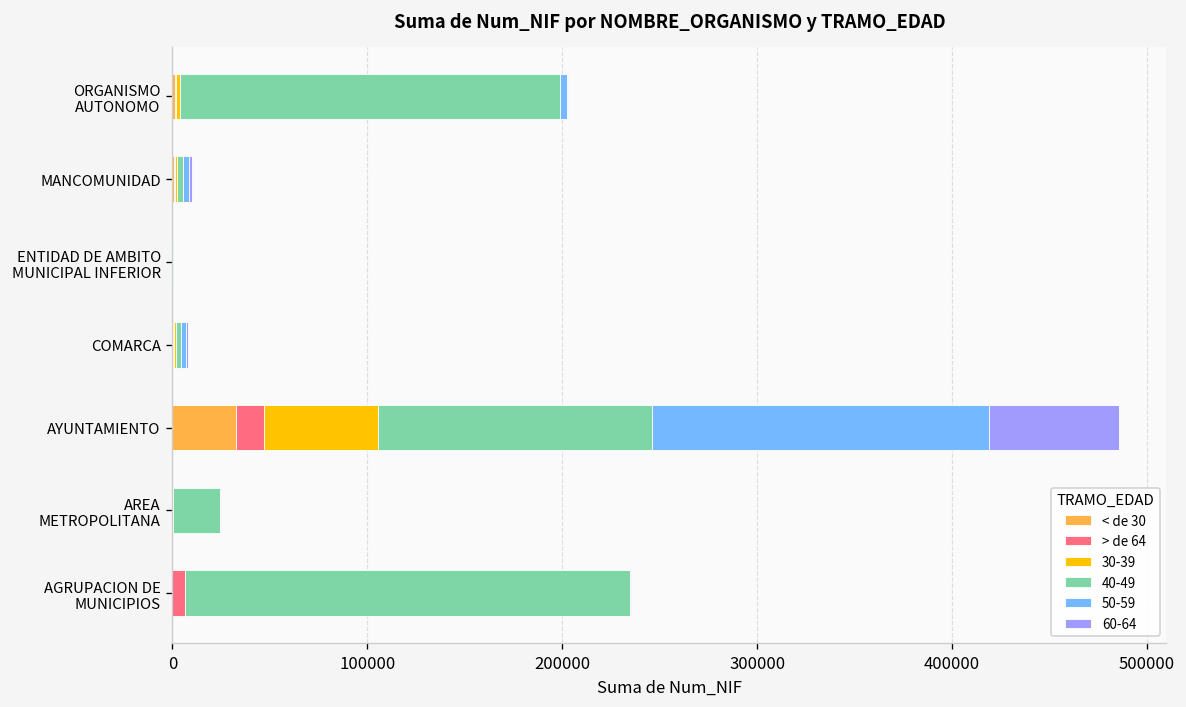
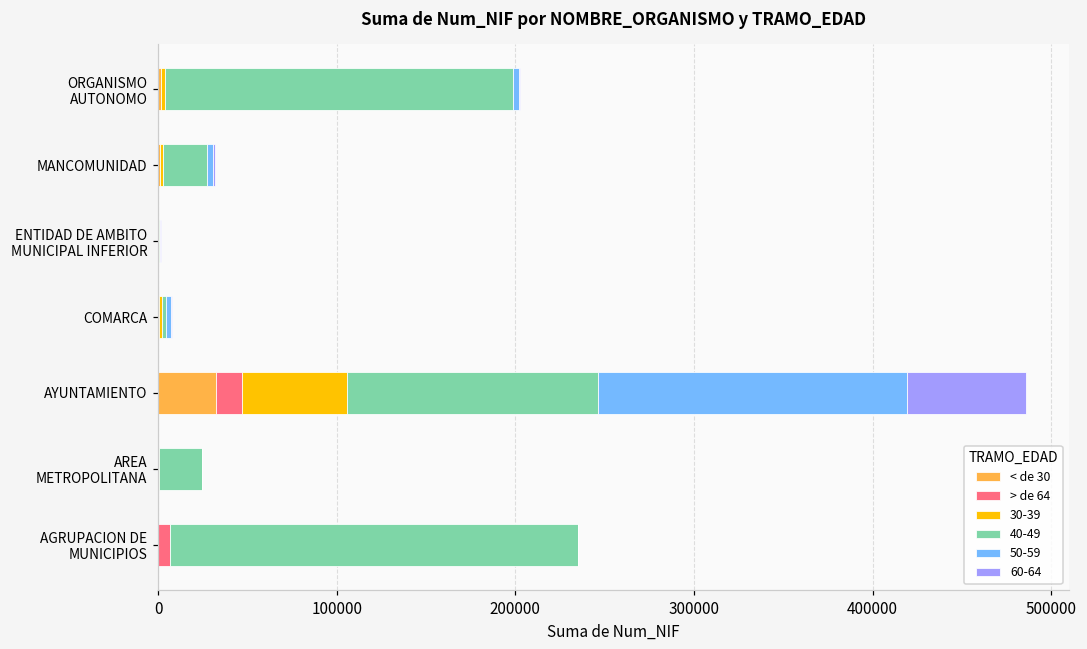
  {
    "< de 30": {
      "AYUNTAMIENTO": 33000
    },
    "> de 64": {
      "AYUNTAMIENTO": 14000,
      "AGRUPACION DE MUNICIPIOS": 7000
    },
    "30-39": {
      "ORGANISMO AUTONOMO": 2000,
      "AYUNTAMIENTO": 59000
    },
    "40-49": {
      "ORGANISMO AUTONOMO": 195000,
-     "MANCOMUNIDAD": 3000,
+     "MANCOMUNIDAD": 25000,
      "COMARCA": 2000,
      "AYUNTAMIENTO": 141000,
      "AREA METROPOLITANA": 24000,
      "AGRUPACION DE MUNICIPIOS": 228000
    }
  }
